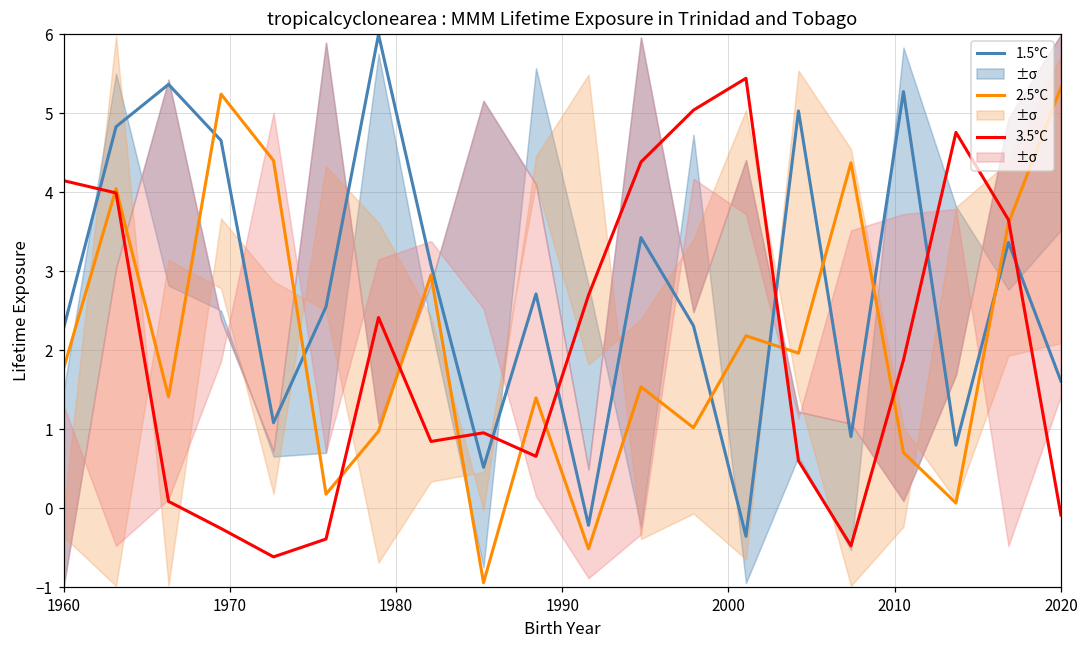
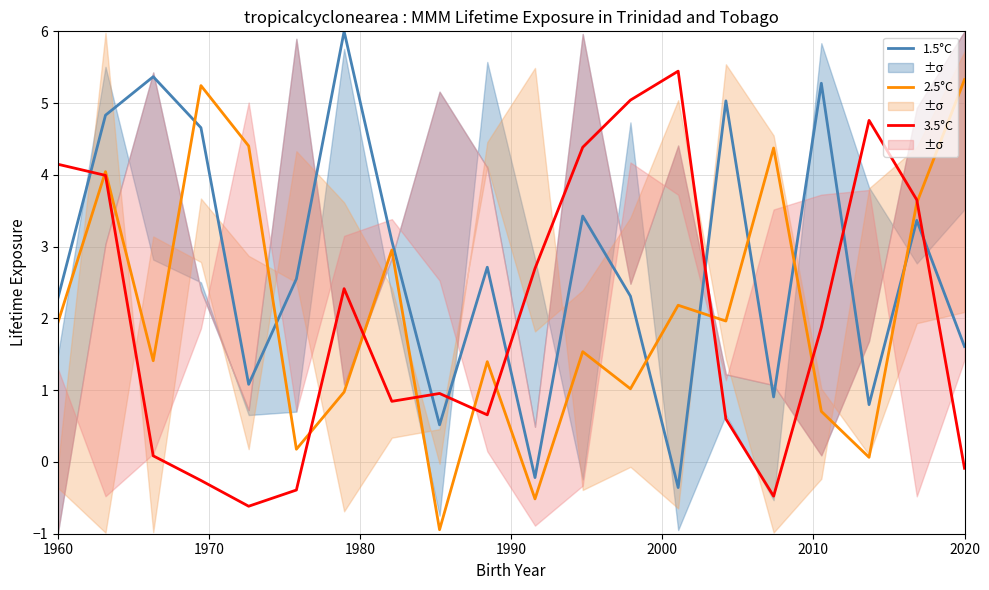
  {
    "2.5°C": {
-     "1960": 1.8,
+     "1960": 1.9,
      "2020": 5.3
    },
    "3.5°C": {
      "1960": 4.1,
      "2020": -0.1
    }
  }
